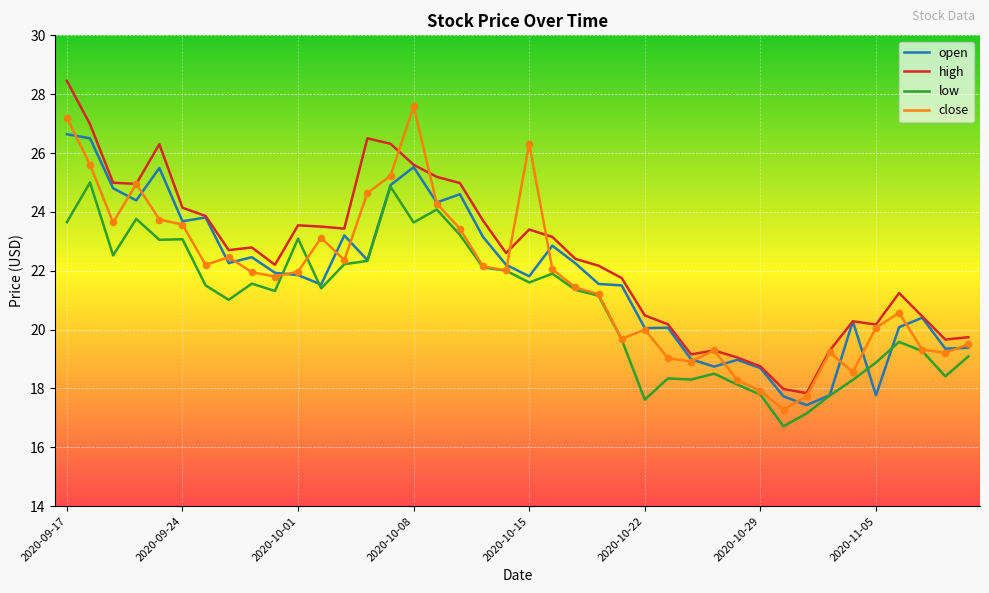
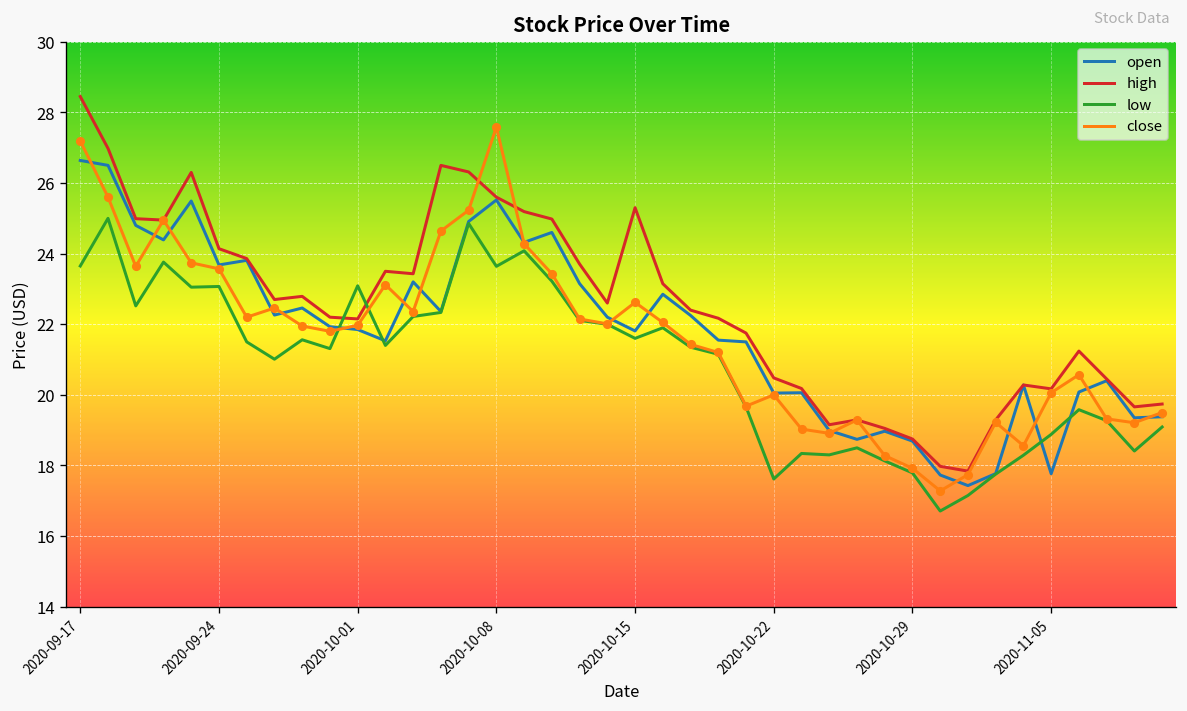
  {
    "open": {
      "2020-09-17": 26.6,
      "2020-09-24": 23.7,
      "2020-10-01": 21.9,
      "2020-10-15": 21.8,
      "2020-11-05": 17.8
    },
    "high": {
      "2020-09-17": 28.5,
      "2020-09-24": 24.1,
-     "2020-10-01": 23.5,
-     "2020-10-15": 23.4,
+     "2020-10-01": 22.2,
+     "2020-10-15": 25.3,
      "2020-10-22": 20.5,
      "2020-11-05": 20.2
    },
    "low": {
      "2020-09-17": 23.7,
      "2020-09-24": 23.1,
      "2020-10-01": 23.1,
      "2020-10-08": 23.6,
      "2020-10-15": 21.6,
      "2020-10-22": 17.6,
      "2020-10-29": 17.8,
      "2020-11-05": 18.9
    },
    "close": {
      "2020-09-17": 27.2,
      "2020-09-24": 23.6,
      "2020-10-01": 22.0,
      "2020-10-08": 27.6,
-     "2020-10-15": 26.3,
+     "2020-10-15": 22.6,
      "2020-10-29": 17.9,
      "2020-11-05": 20.1
    }
  }
